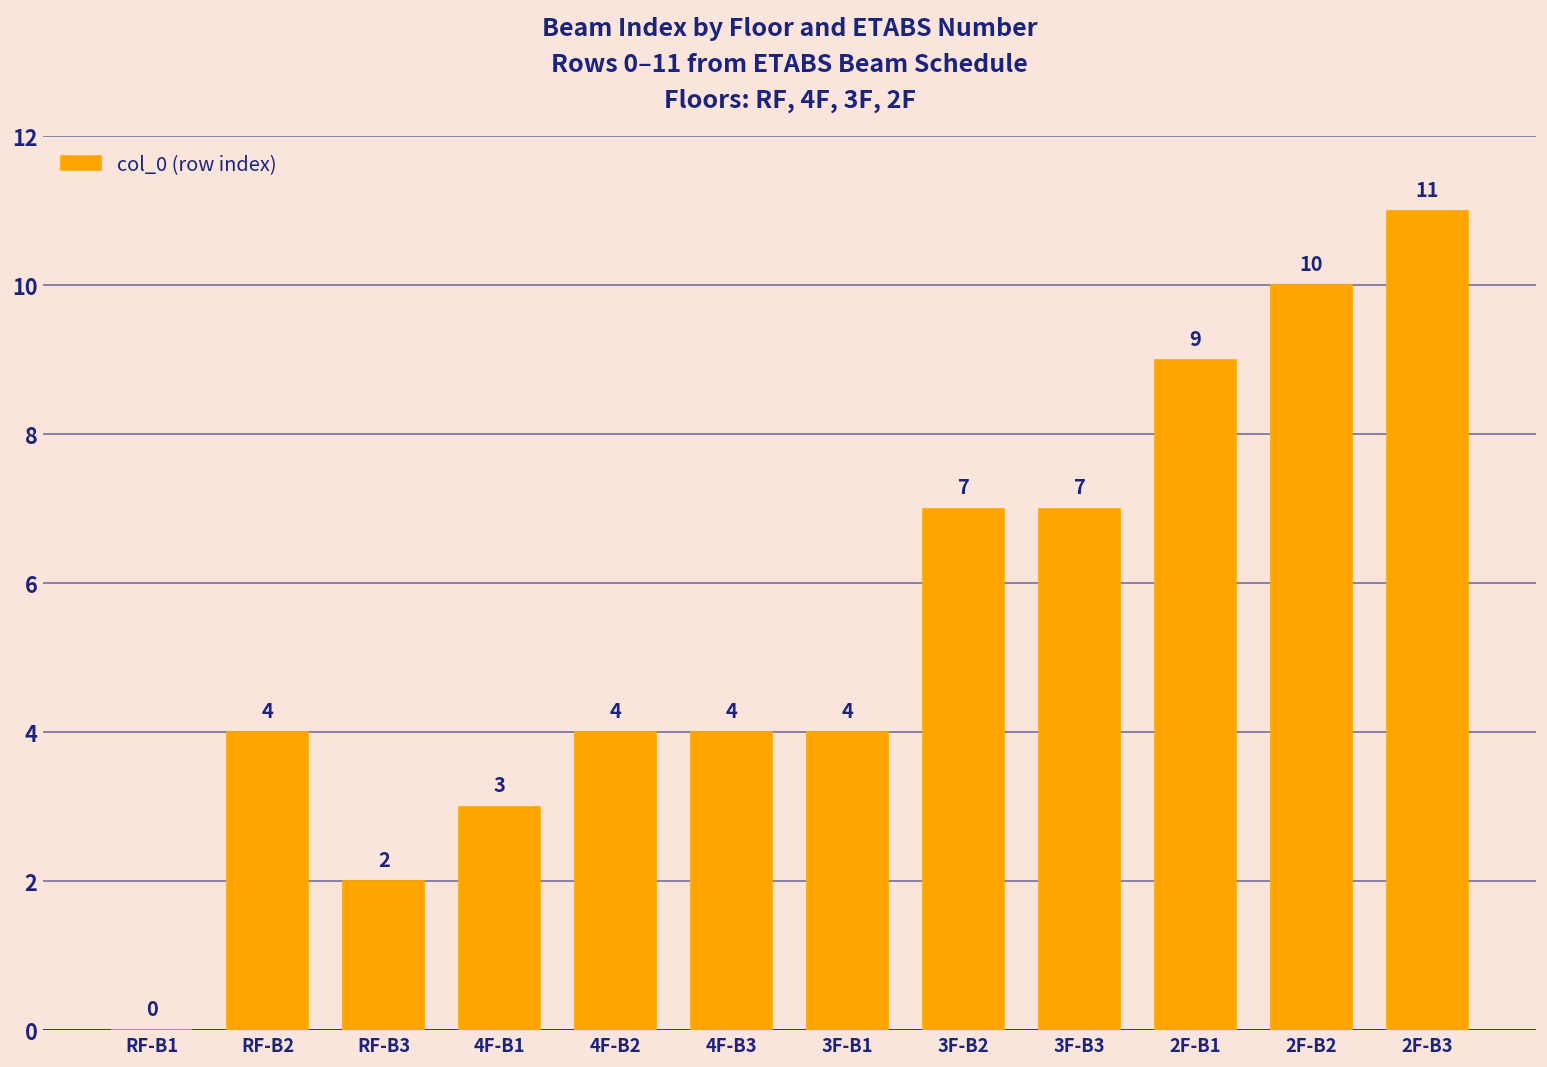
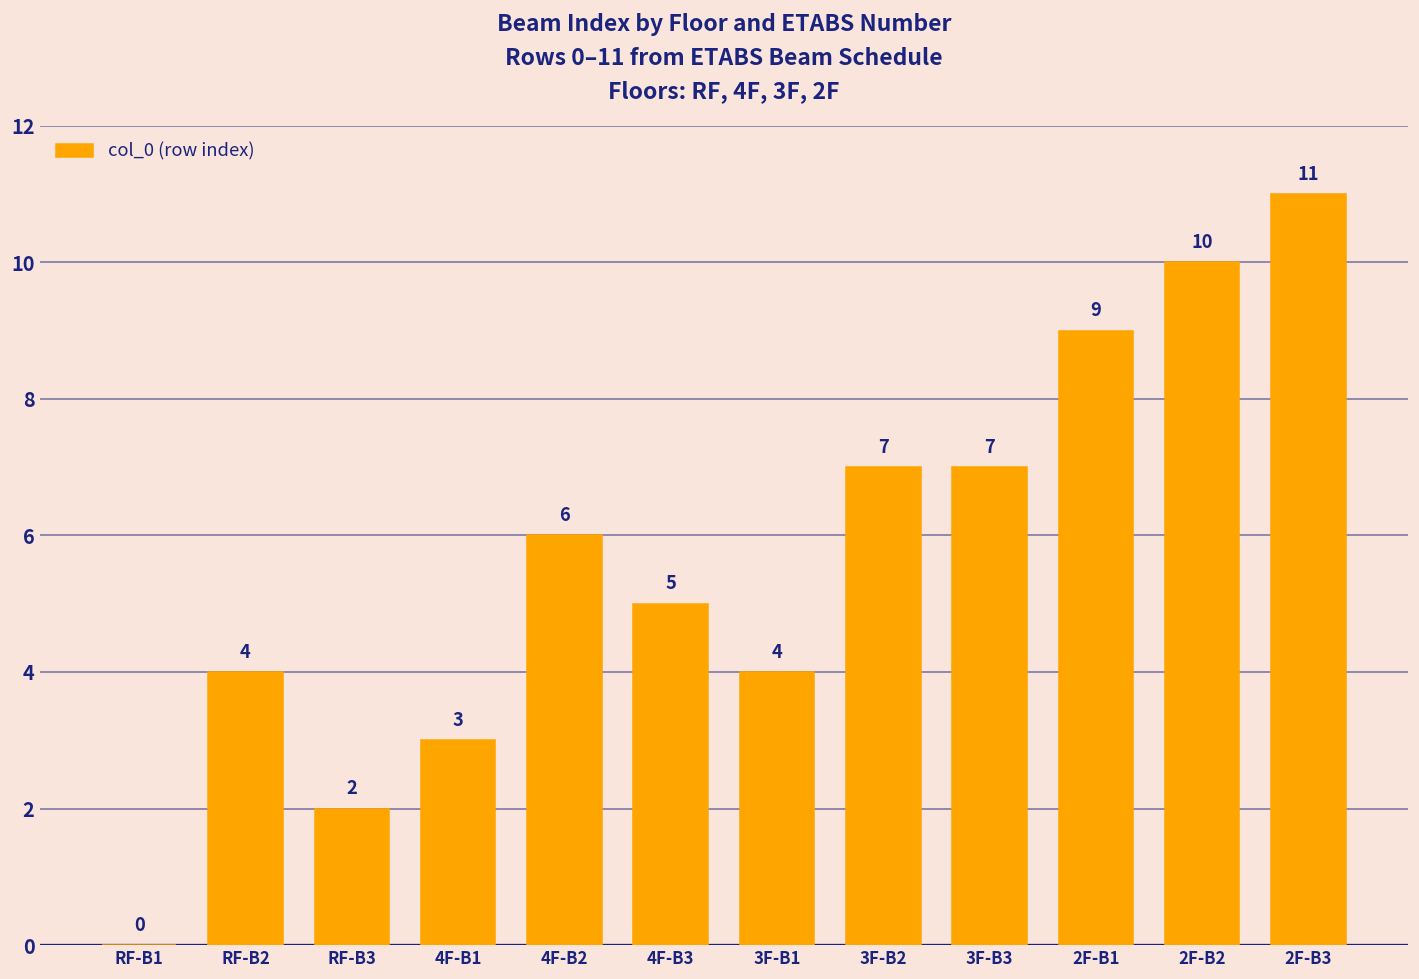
  {
    "RF-B1": 0,
    "RF-B2": 4,
    "RF-B3": 2,
    "4F-B1": 3,
-   "4F-B2": 4,
-   "4F-B3": 4,
+   "4F-B2": 6,
+   "4F-B3": 5,
    "3F-B1": 4,
    "3F-B2": 7,
    "3F-B3": 7,
    "2F-B1": 9,
    "2F-B2": 10,
    "2F-B3": 11
  }
